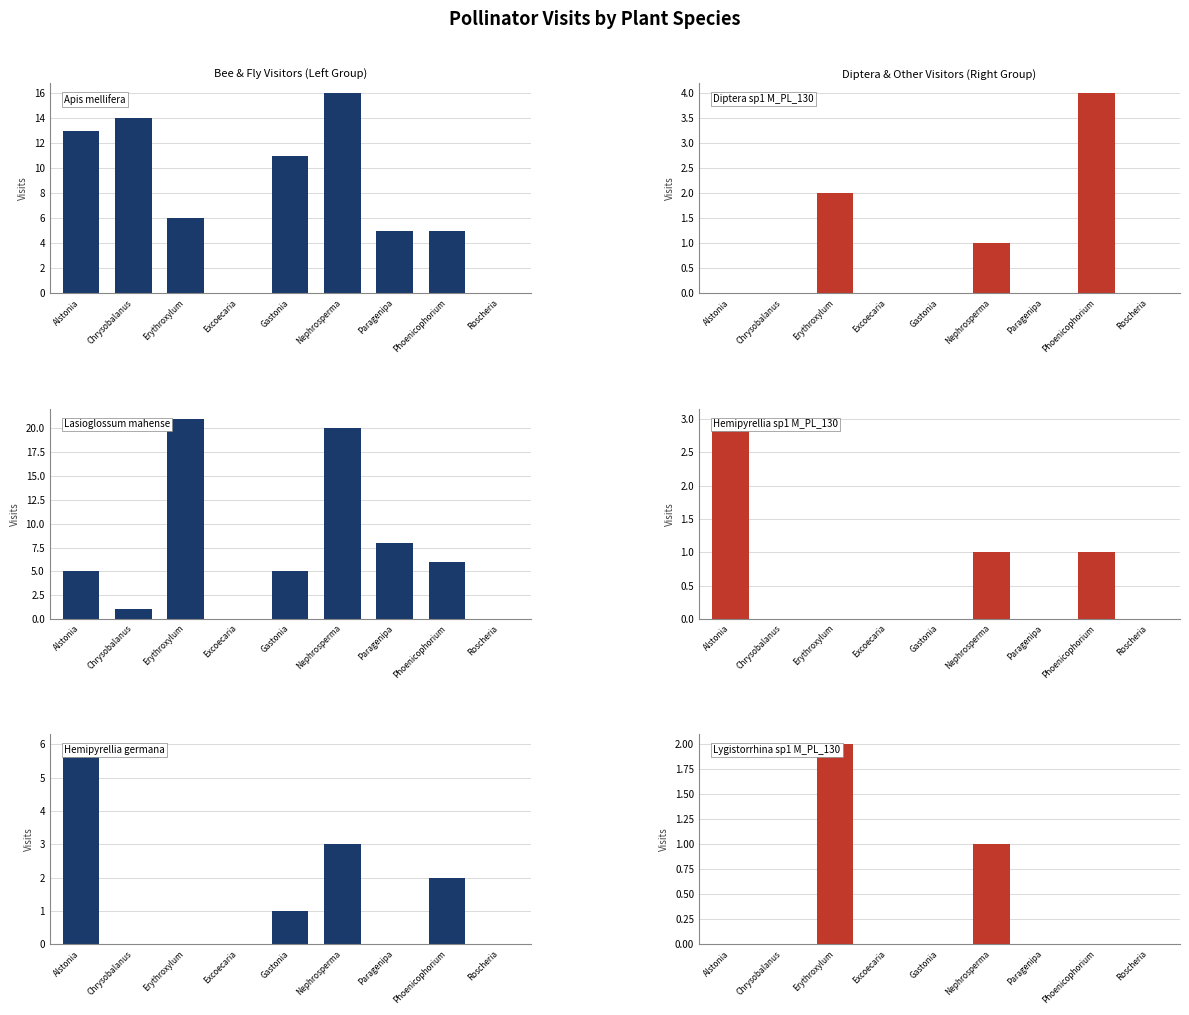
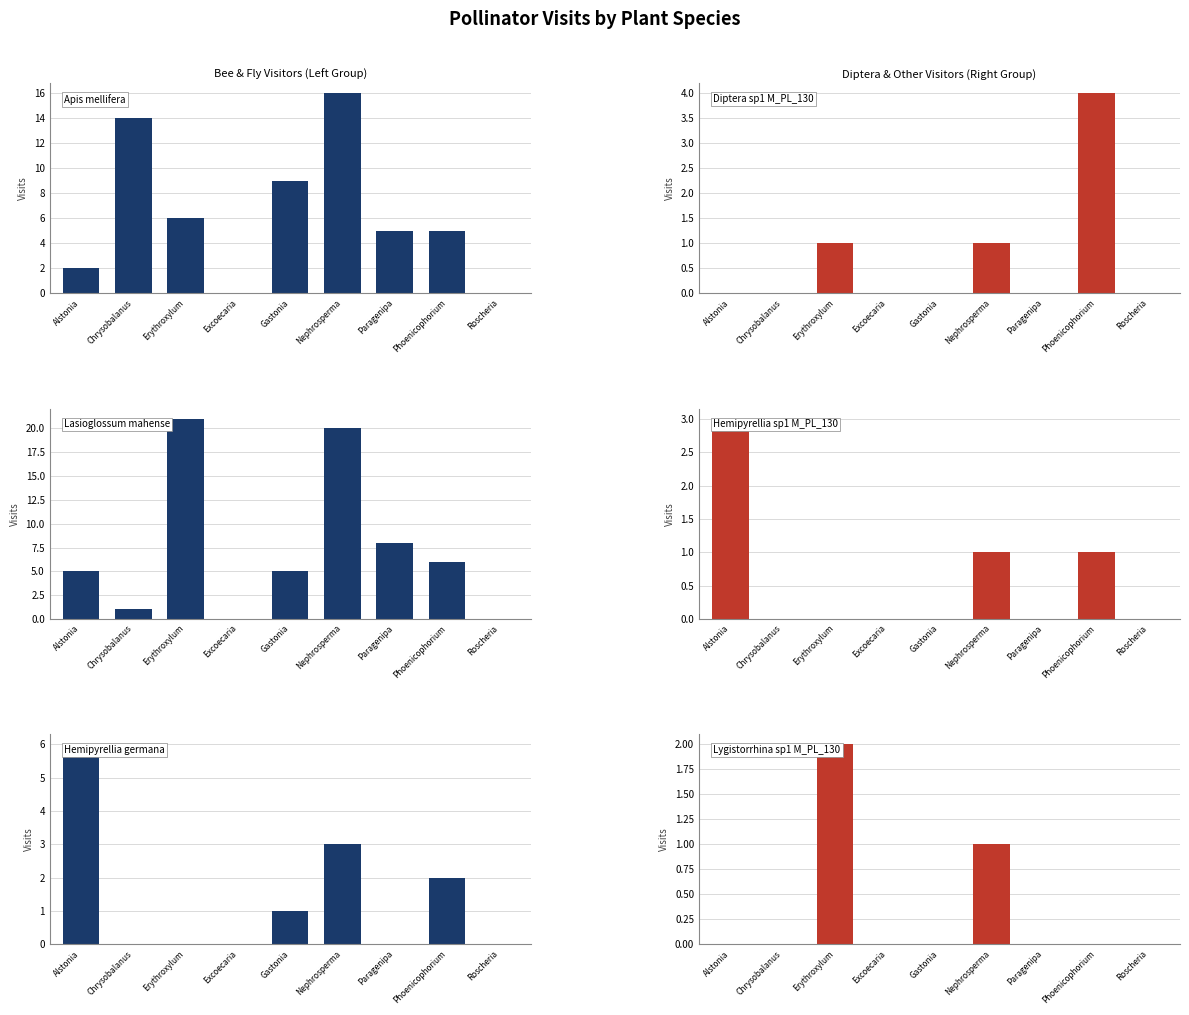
  {
    "Bee & Fly Visitors (Left Group)": {
-     "Alstonia": 13,
+     "Alstonia": 2,
      "Chrysobalanus": 14,
      "Erythroxylum": 6,
      "Excoecaria": 0,
-     "Gastonia": 11,
+     "Gastonia": 9,
      "Nephrosperma": 16,
      "Paragenipa": 5,
      "Phoenicophorium": 5,
      "Roscheria": 0
    },
    "Diptera & Other Visitors (Right Group)": {
      "Alstonia": 0,
      "Chrysobalanus": 0,
-     "Erythroxylum": 2,
+     "Erythroxylum": 1,
      "Excoecaria": 0,
      "Gastonia": 0,
      "Nephrosperma": 1,
      "Paragenipa": 0,
      "Phoenicophorium": 4,
      "Roscheria": 0
    }
  }
